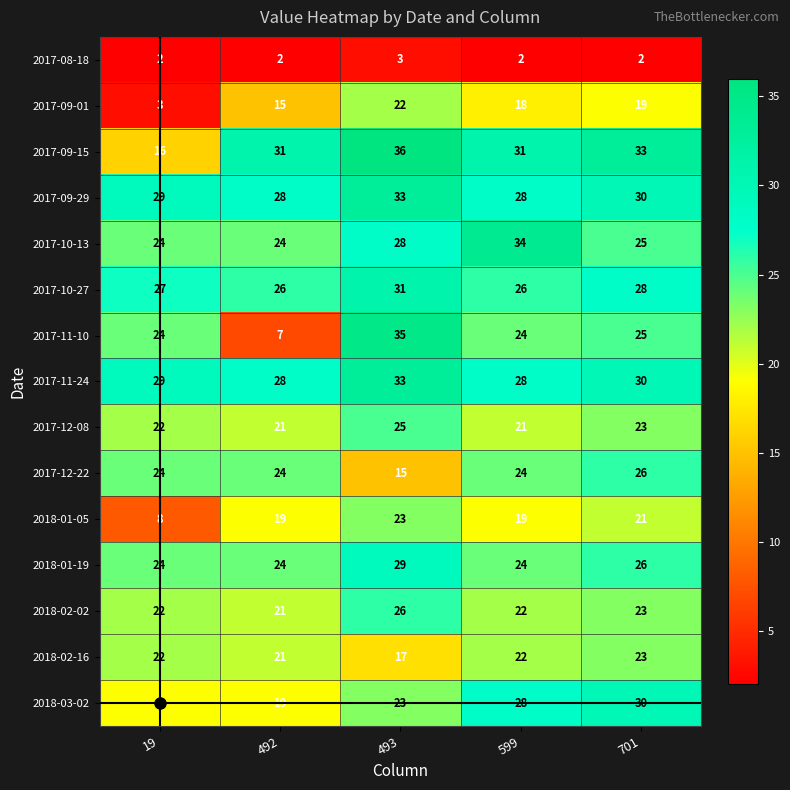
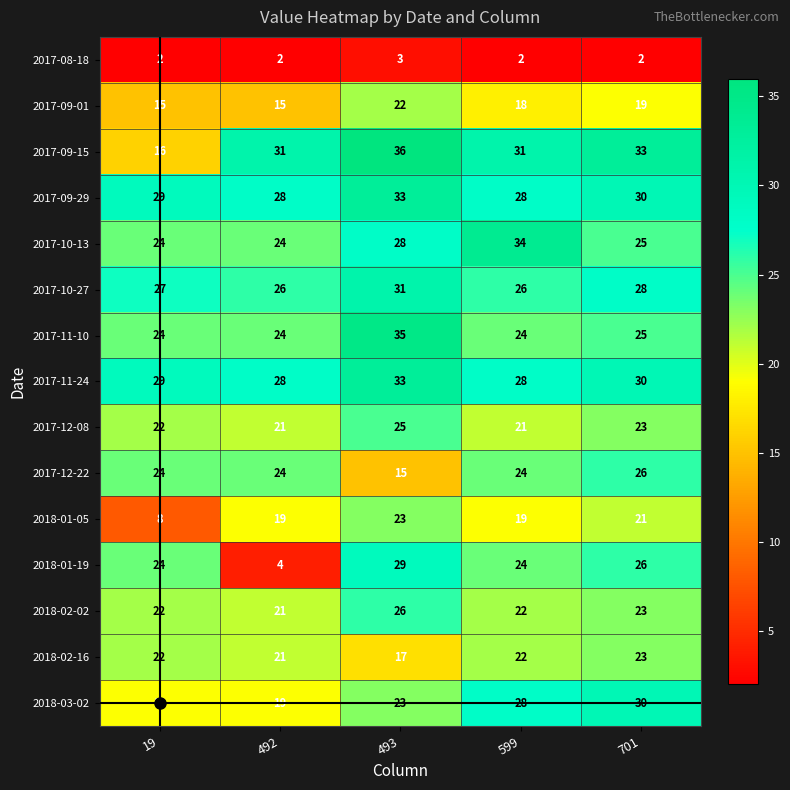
  {
    "2017-08-18": {
      "19": 2,
      "492": 2,
      "493": 3,
      "599": 2,
      "701": 2
    },
    "2017-09-01": {
-     "19": 3,
+     "19": 15,
      "492": 15,
      "493": 22,
      "599": 18,
      "701": 19
    },
    "2017-09-15": {
      "19": 16,
      "492": 31,
      "493": 36,
      "599": 31,
      "701": 33
    },
    "2017-09-29": {
      "19": 29,
      "492": 28,
      "493": 33,
      "599": 28,
      "701": 30
    },
    "2017-10-13": {
      "19": 24,
      "492": 24,
      "493": 28,
      "599": 34,
      "701": 25
    },
    "2017-10-27": {
      "19": 27,
      "492": 26,
      "493": 31,
      "599": 26,
      "701": 28
    },
    "2017-11-10": {
      "19": 24,
-     "492": 7,
+     "492": 24,
      "493": 35,
      "599": 24,
      "701": 25
    },
    "2017-11-24": {
      "19": 29,
      "492": 28,
      "493": 33,
      "599": 28,
      "701": 30
    },
    "2017-12-08": {
      "19": 22,
      "492": 21,
      "493": 25,
      "599": 21,
      "701": 23
    },
    "2017-12-22": {
      "19": 24,
      "492": 24,
      "493": 15,
      "599": 24,
      "701": 26
    },
    "2018-01-05": {
      "19": 8,
      "492": 19,
      "493": 23,
      "599": 19,
      "701": 21
    },
    "2018-01-19": {
      "19": 24,
-     "492": 24,
+     "492": 4,
      "493": 29,
      "599": 24,
      "701": 26
    },
    "2018-02-02": {
      "19": 22,
      "492": 21,
      "493": 26,
      "599": 22,
      "701": 23
    },
    "2018-02-16": {
      "19": 22,
      "492": 21,
      "493": 17,
      "599": 22,
      "701": 23
    },
    "2018-03-02": {
      "492": 19,
      "493": 23,
      "599": 28,
      "701": 30
    }
  }
